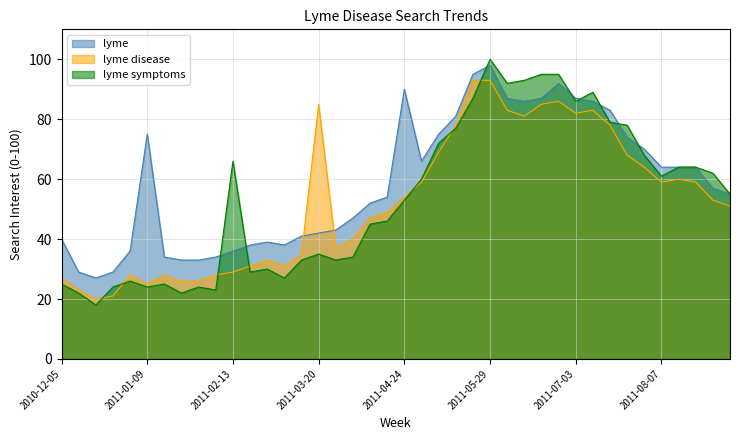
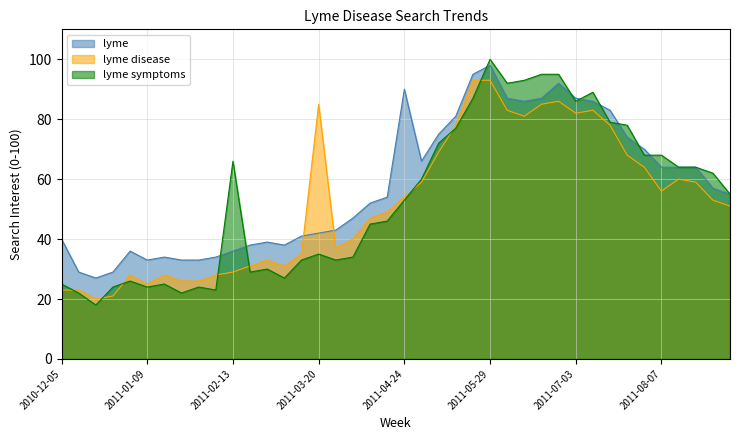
  {
    "lyme": {
      "2010-12-05": 40,
-     "2011-01-09": 75,
+     "2011-01-09": 33,
      "2011-02-13": 36,
      "2011-03-20": 42,
      "2011-04-24": 90,
      "2011-05-29": 98,
      "2011-07-03": 87,
      "2011-08-07": 64
    },
    "lyme disease": {
-     "2010-12-05": 27,
+     "2010-12-05": 23,
      "2011-01-09": 25,
      "2011-02-13": 29,
      "2011-03-20": 85,
      "2011-04-24": 54,
      "2011-05-29": 93,
      "2011-07-03": 82,
-     "2011-08-07": 59
+     "2011-08-07": 56
    },
    "lyme symptoms": {
      "2010-12-05": 25,
      "2011-01-09": 24,
      "2011-02-13": 66,
      "2011-03-20": 35,
      "2011-04-24": 53,
      "2011-05-29": 100,
      "2011-07-03": 86,
-     "2011-08-07": 61
+     "2011-08-07": 68
    }
  }
